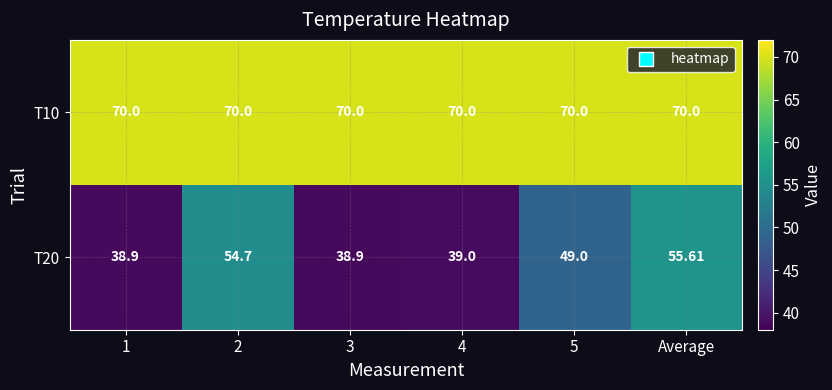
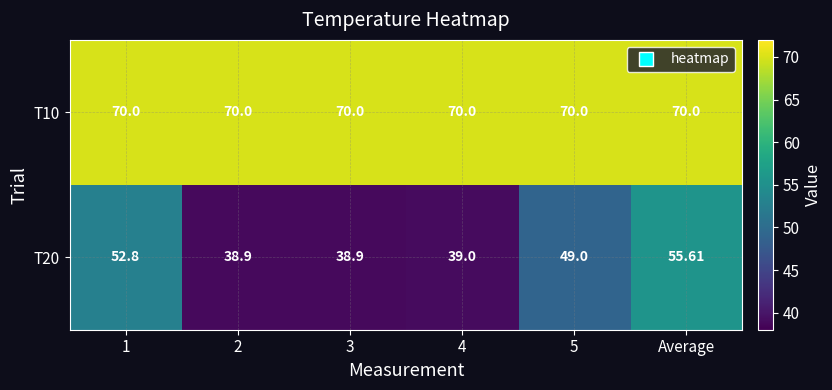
  {
    "T10": {
      "1": 70.0,
      "2": 70.0,
      "3": 70.0,
      "4": 70.0,
      "5": 70.0,
      "Average": 70.0
    },
    "T20": {
-     "1": 38.9,
-     "2": 54.7,
+     "1": 52.8,
+     "2": 38.9,
      "3": 38.9,
      "4": 39.0,
      "5": 49.0,
      "Average": 55.61
    }
  }
